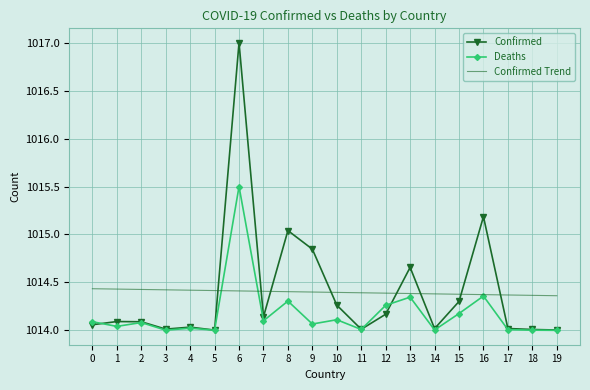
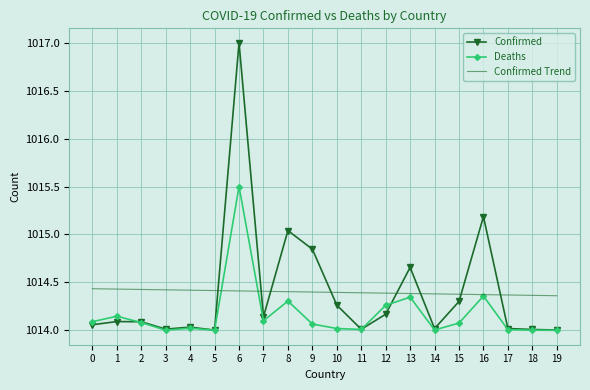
  {
    "Deaths": {
      "0": 1014.1,
-     "1": 1014.0,
+     "1": 1014.1,
      "6": 1015.5,
      "7": 1014.1,
      "8": 1014.3,
      "9": 1014.1,
-     "10": 1014.1,
+     "10": 1014.0,
      "12": 1014.3,
      "13": 1014.3,
-     "15": 1014.2
+     "15": 1014.1
    }
  }
